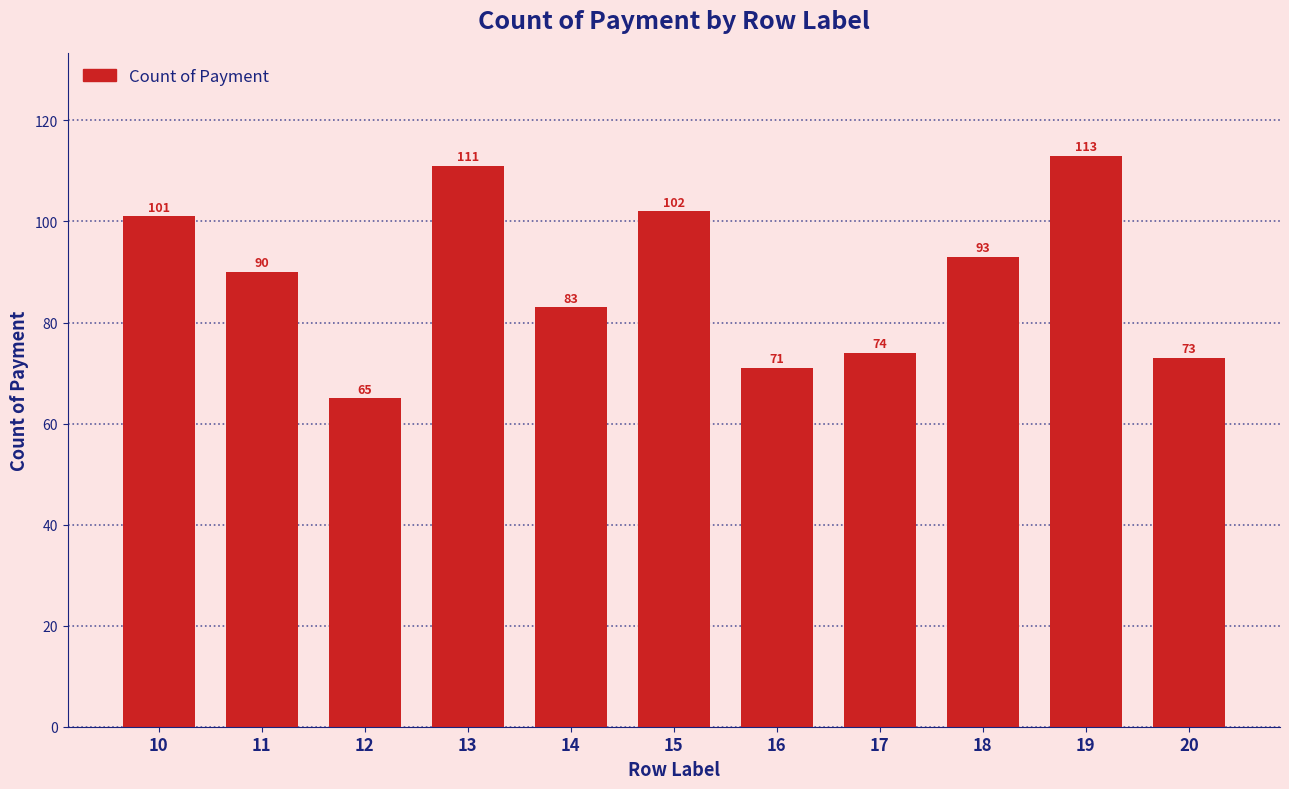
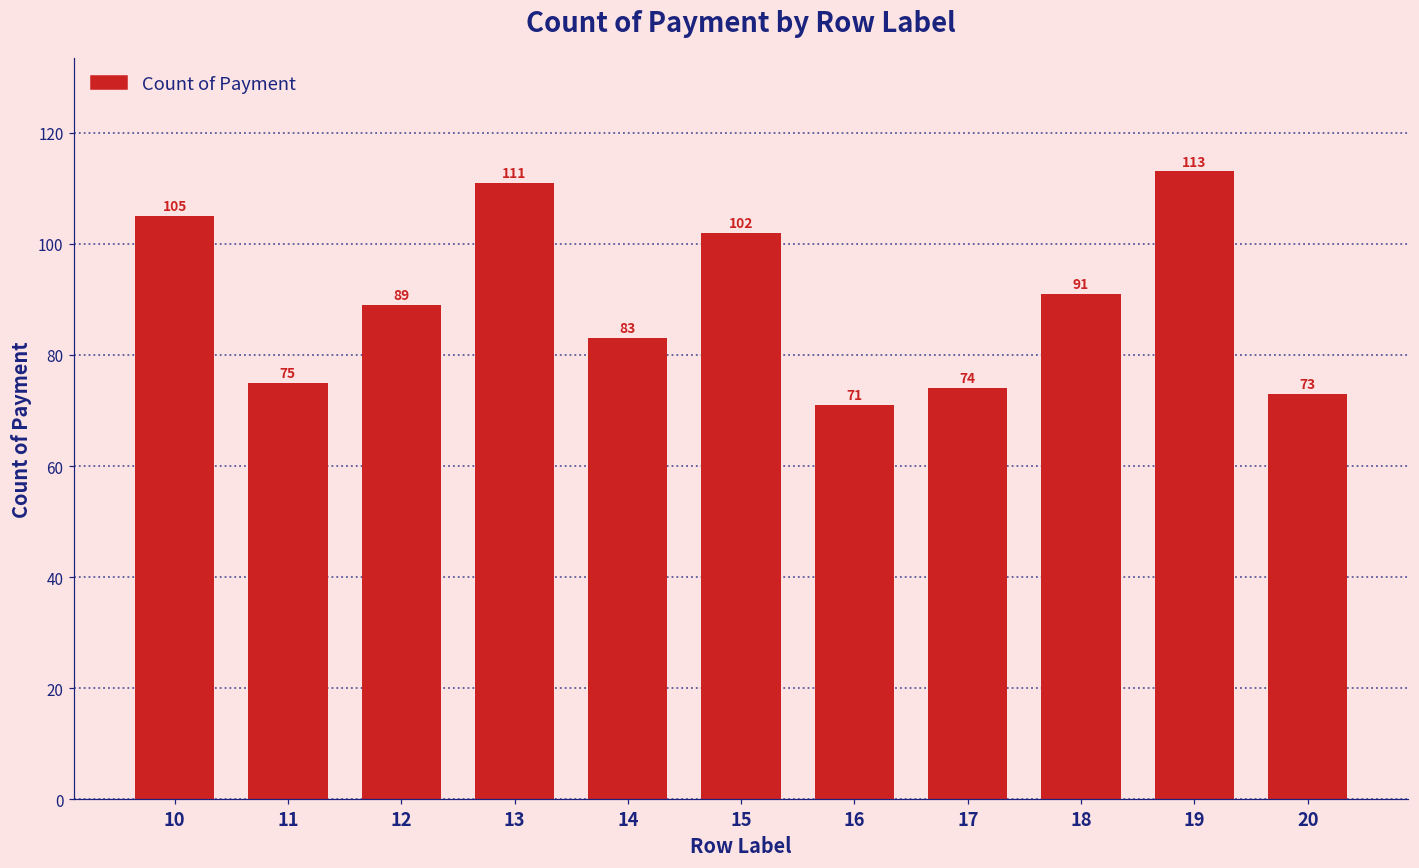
  {
-   "10": 101,
-   "11": 90,
-   "12": 65,
+   "10": 105,
+   "11": 75,
+   "12": 89,
    "13": 111,
    "14": 83,
    "15": 102,
    "16": 71,
    "17": 74,
-   "18": 93,
+   "18": 91,
    "19": 113,
    "20": 73
  }
